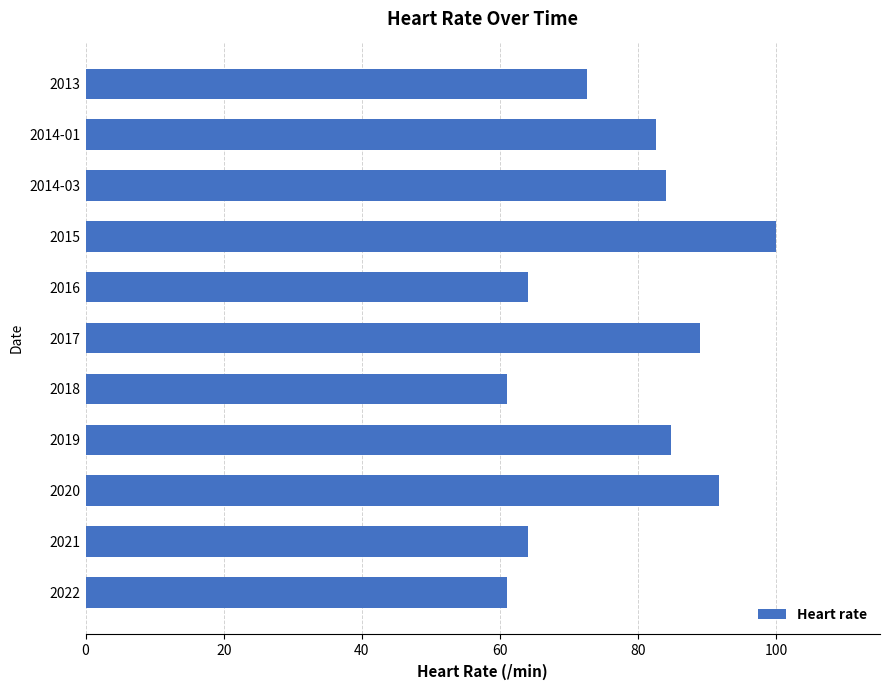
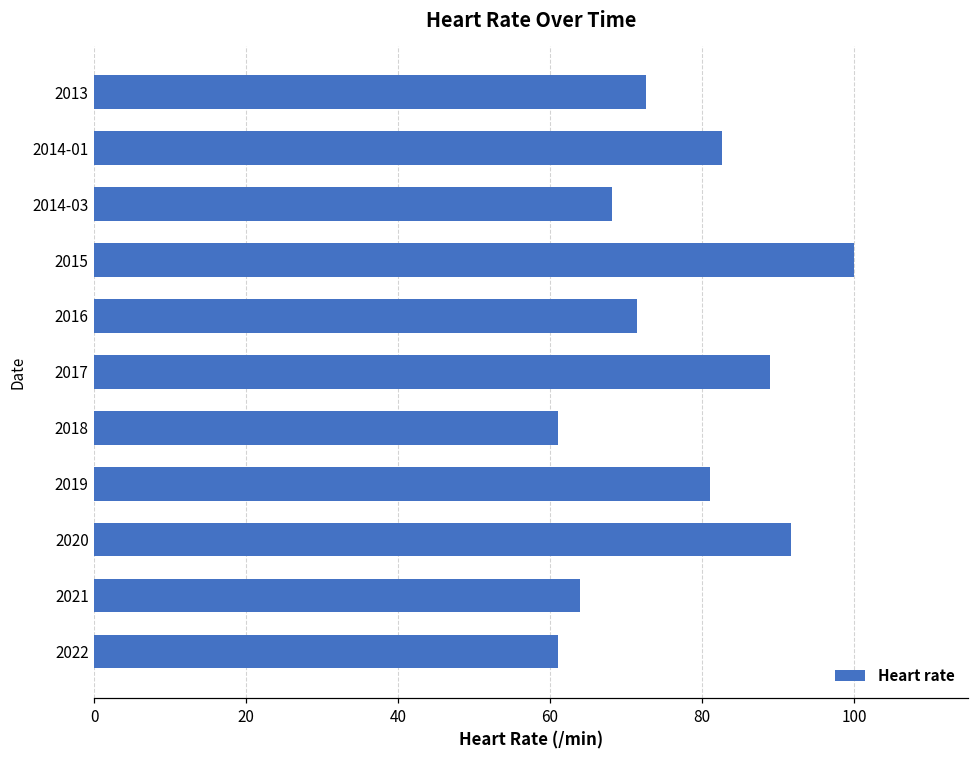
  {
    "2013": 73,
    "2014-01": 83,
-   "2014-03": 84,
+   "2014-03": 68,
    "2015": 100,
-   "2016": 64,
+   "2016": 71,
    "2017": 89,
    "2018": 61,
-   "2019": 85,
+   "2019": 81,
    "2020": 92,
    "2021": 64,
    "2022": 61
  }
